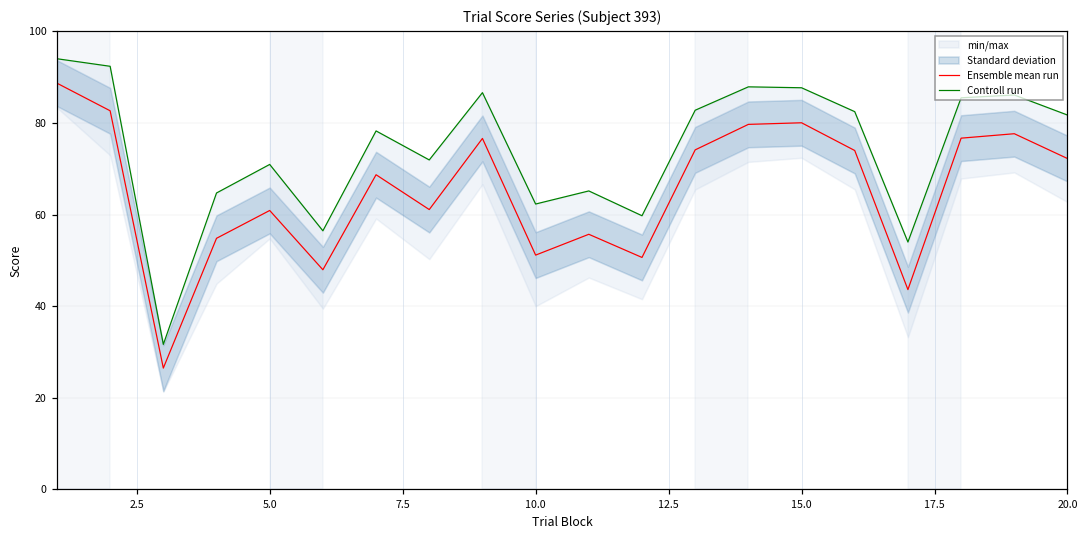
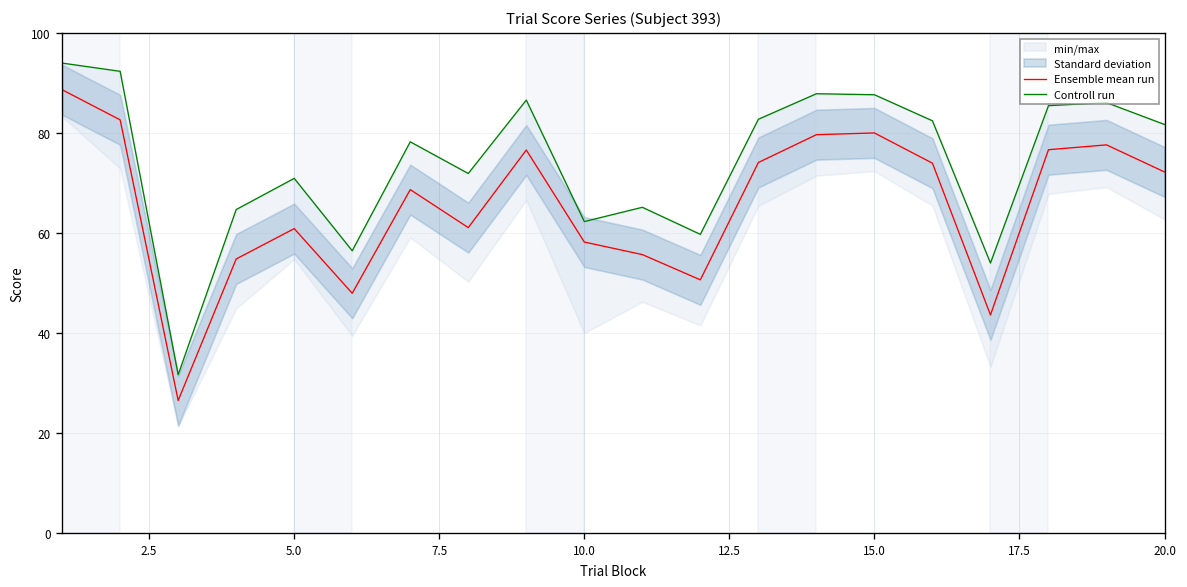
  {
    "Ensemble mean run": {
      "5.0": 61,
-     "10.0": 51,
+     "10.0": 58,
      "15.0": 80,
      "20.0": 72
    }
  }
